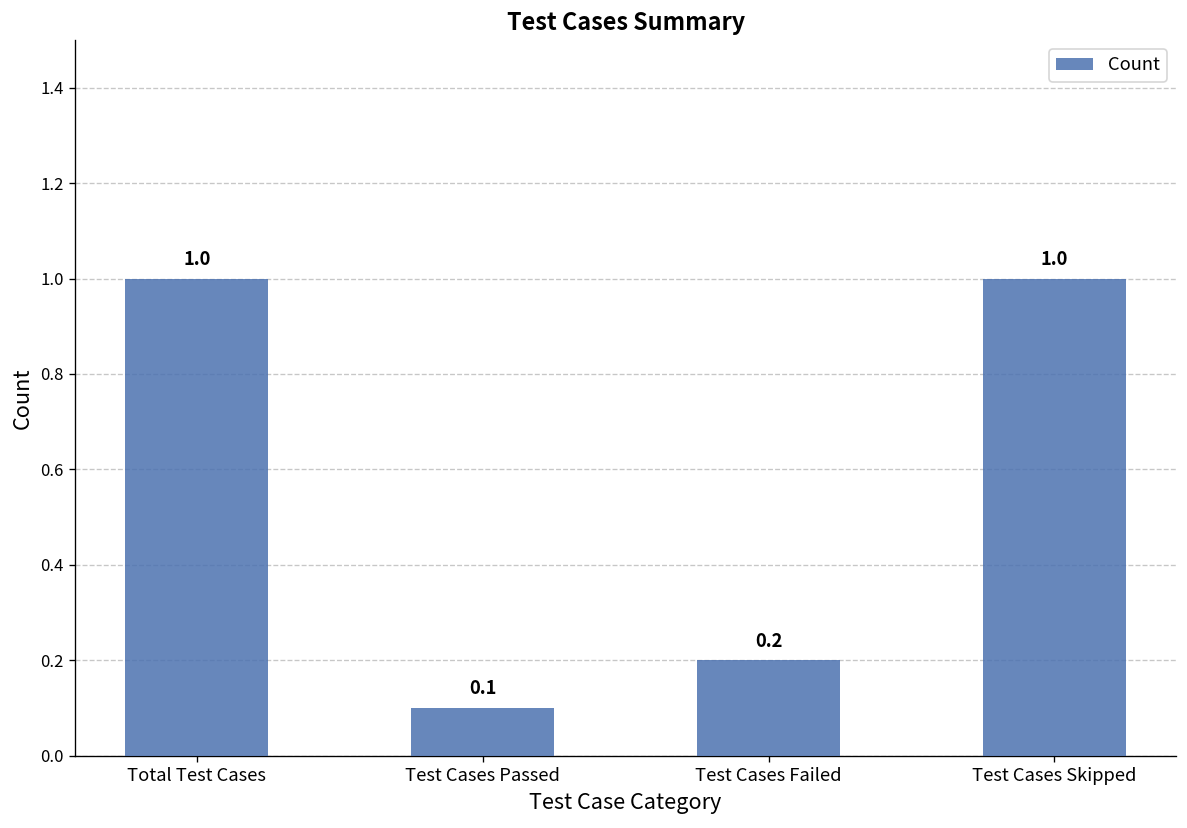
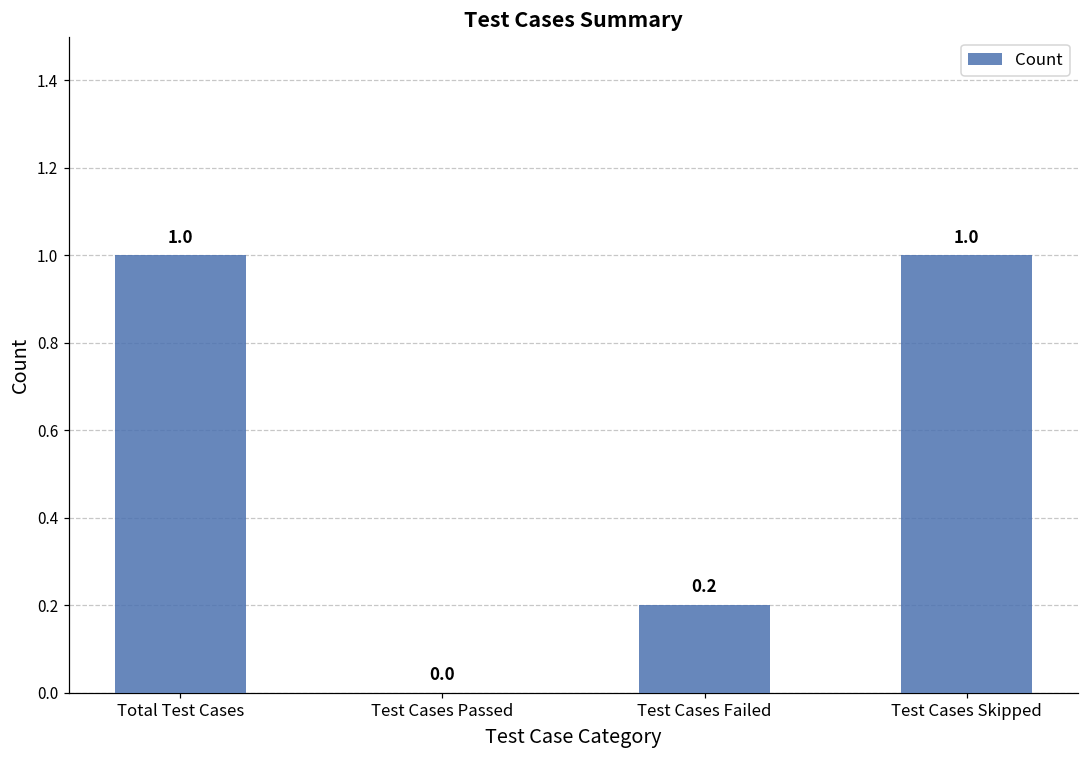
  {
    "Total Test Cases": 1.0,
-   "Test Cases Passed": 0.1,
+   "Test Cases Passed": 0.0,
    "Test Cases Failed": 0.2,
    "Test Cases Skipped": 1.0
  }
